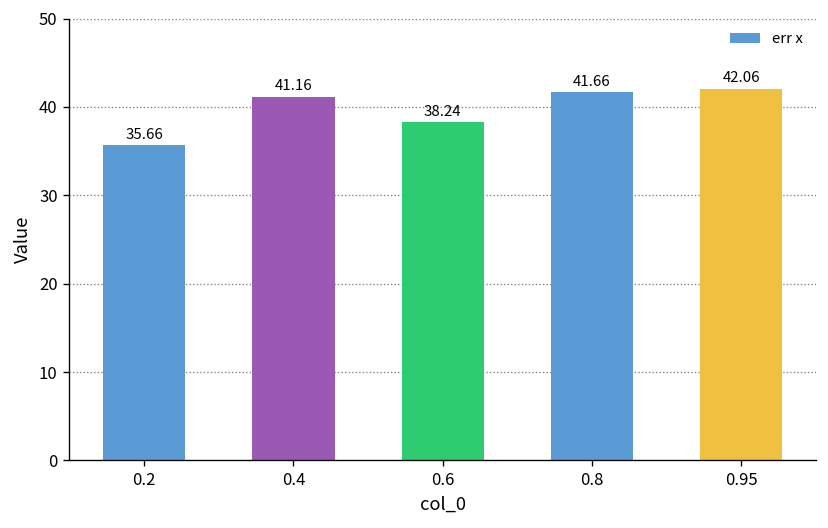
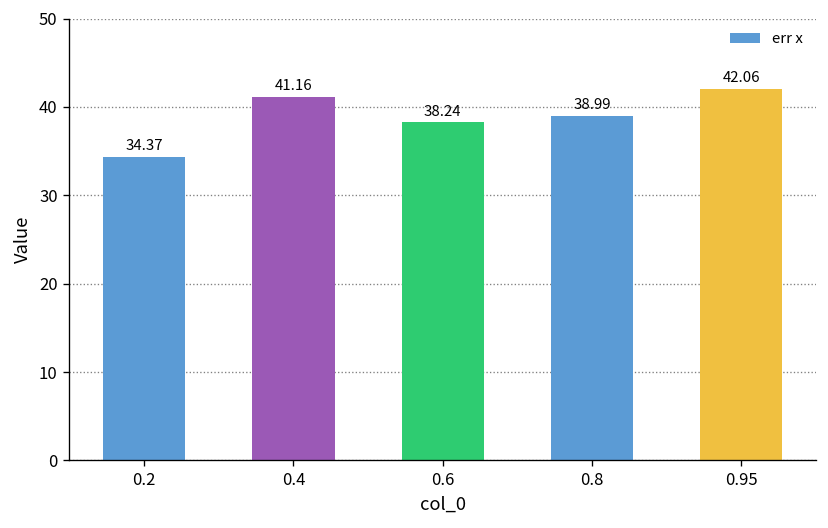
  {
-   "0.2": 35.66,
+   "0.2": 34.37,
    "0.4": 41.16,
    "0.6": 38.24,
-   "0.8": 41.66,
+   "0.8": 38.99,
    "0.95": 42.06
  }
